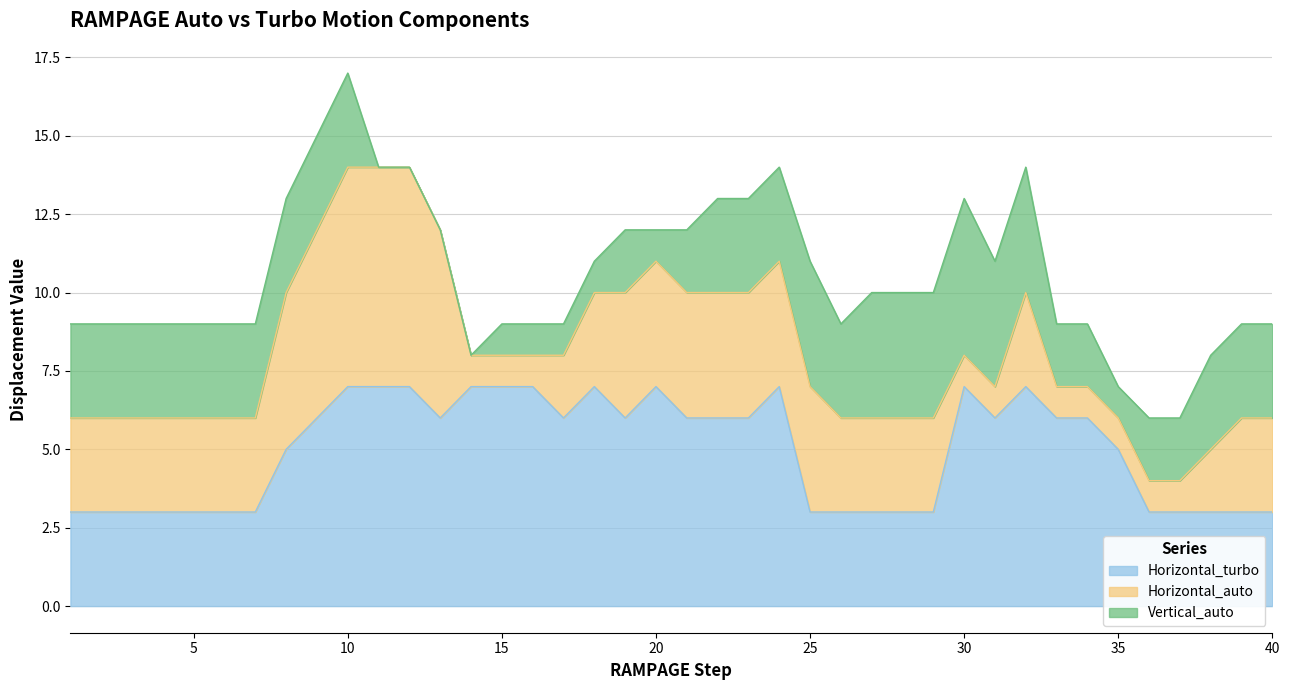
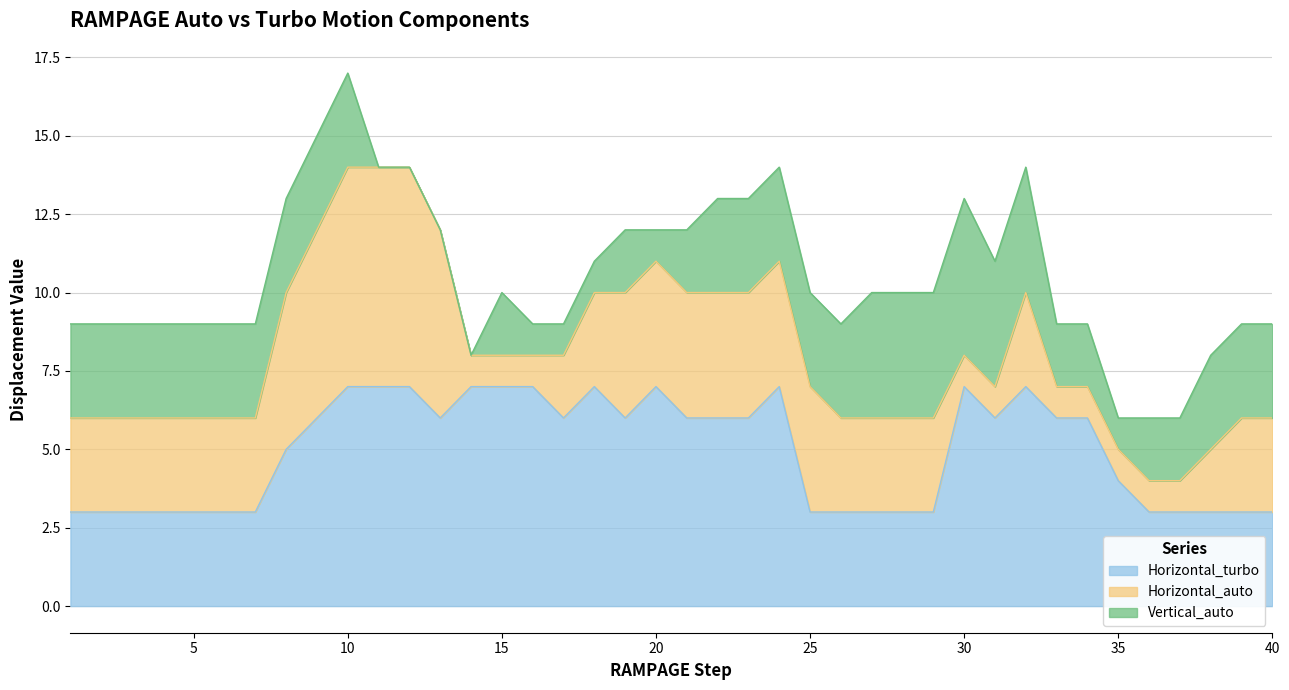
  {
    "Horizontal_turbo": {
      "5": 3.0,
      "10": 7.0,
      "15": 7.0,
      "20": 7.0,
      "25": 3.0,
      "30": 7.0,
-     "35": 5.0,
+     "35": 4.0,
      "40": 3.0
    },
    "Horizontal_auto": {
      "5": 6.0,
      "10": 14.0,
      "15": 8.0,
      "20": 11.0,
      "25": 7.0,
      "30": 8.0,
      "40": 6.0
    },
    "Vertical_auto": {
      "5": 9.0,
      "10": 17.0,
-     "15": 1.0,
+     "15": 2.0,
      "20": 12.0,
-     "25": 4.0,
+     "25": 3.0,
      "30": 13.0,
      "40": 9.0
    }
  }
